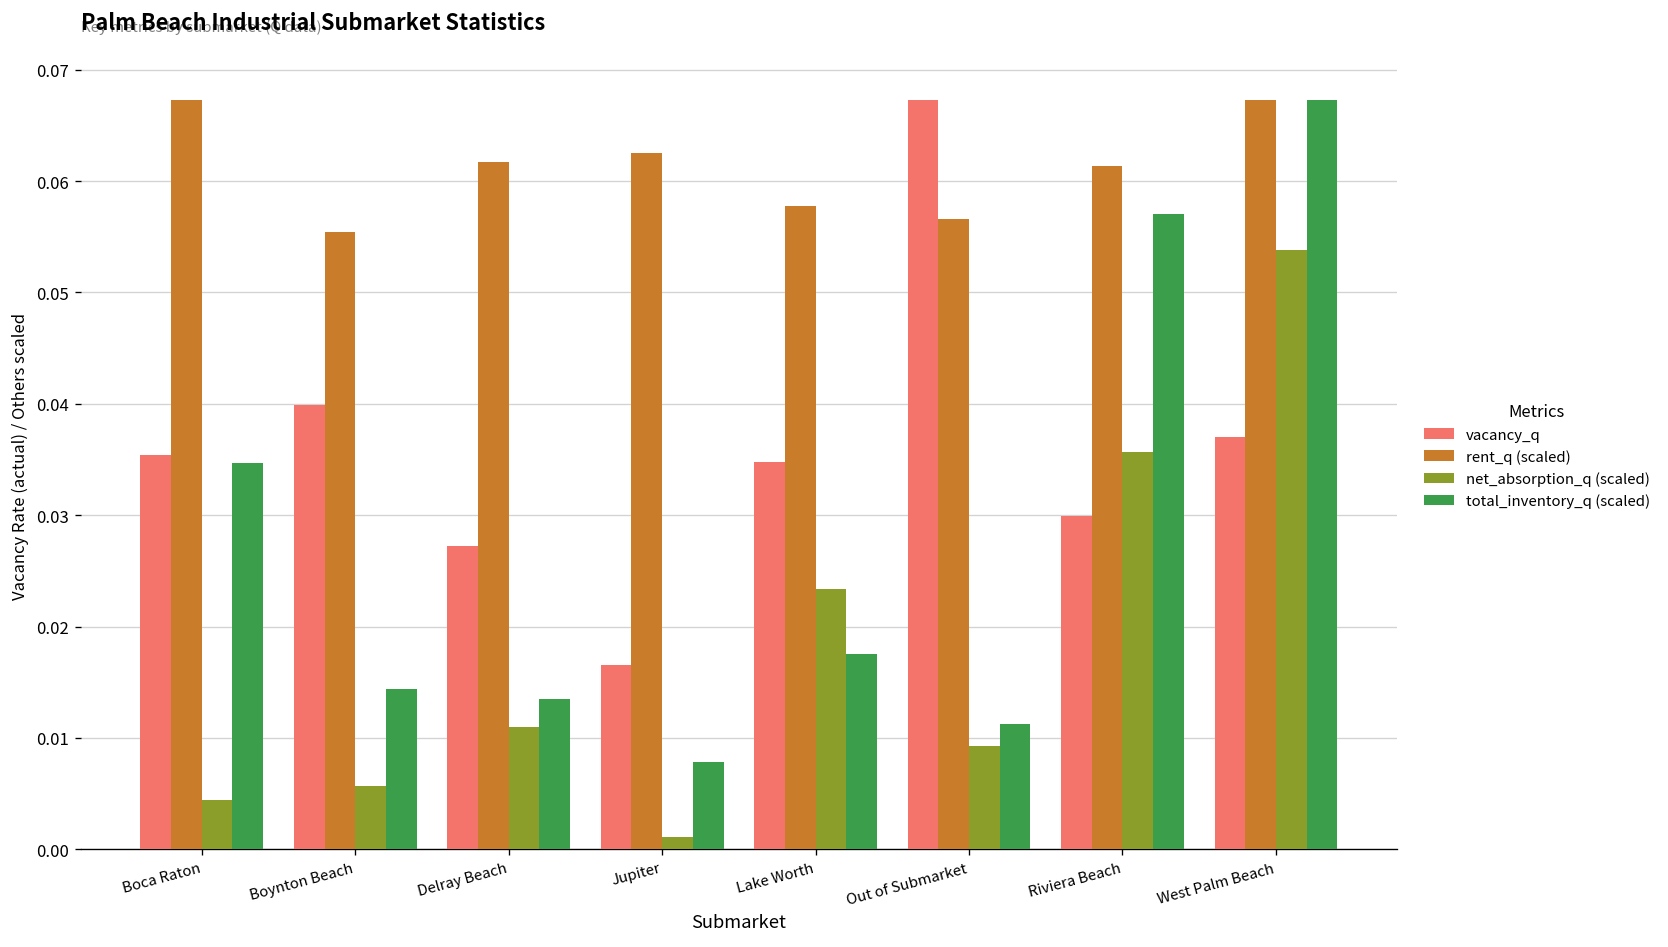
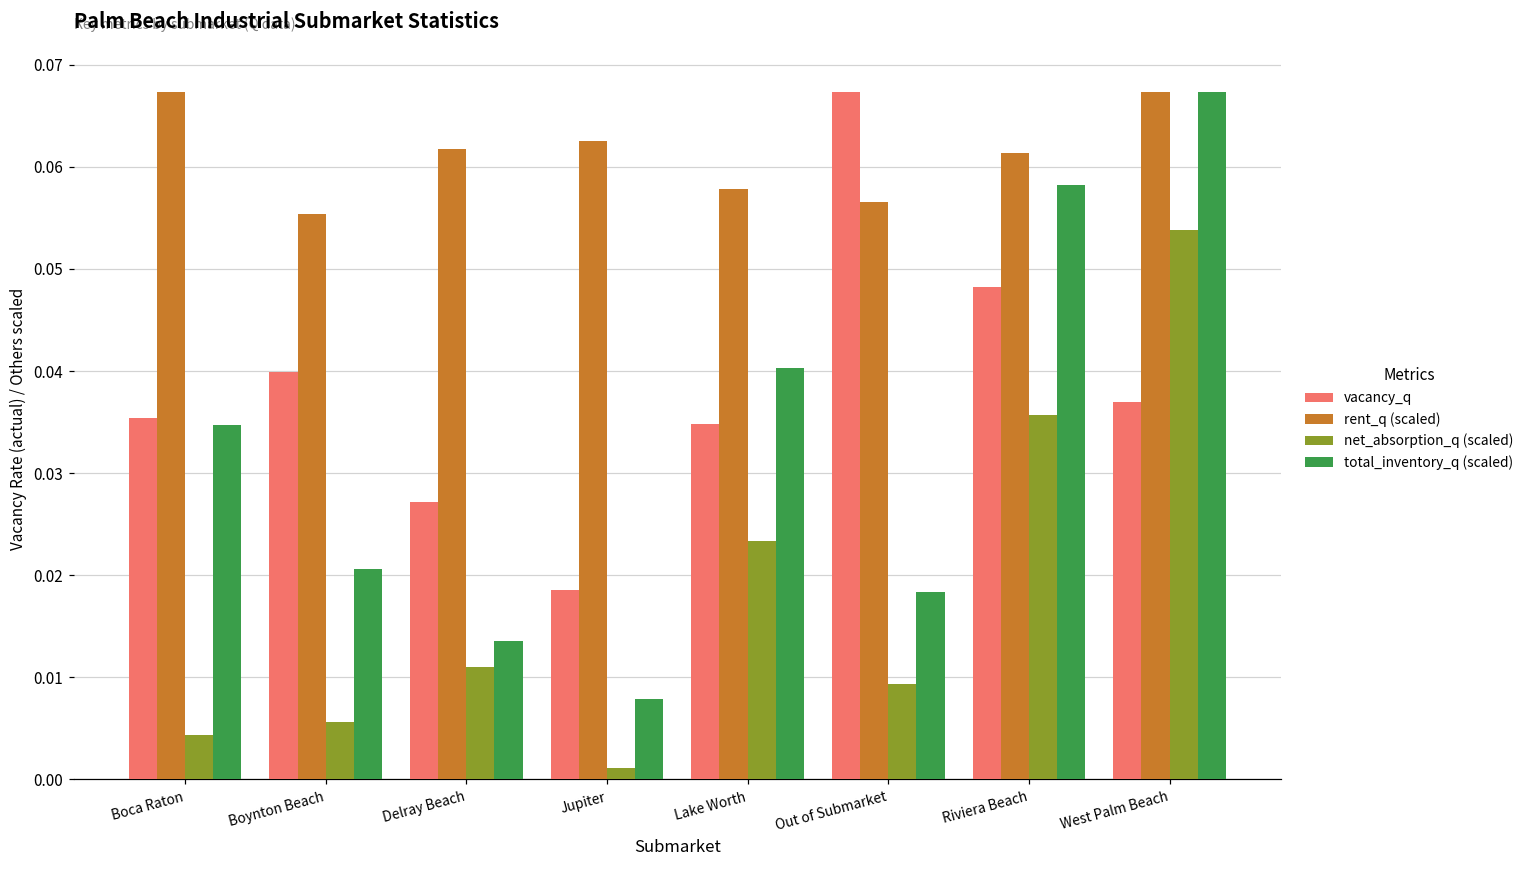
  {
    "vacancy_q": {
      "Boca Raton": 0.035,
      "Boynton Beach": 0.040,
      "Delray Beach": 0.027,
-     "Jupiter": 0.017,
+     "Jupiter": 0.019,
      "Lake Worth": 0.035,
      "Out of Submarket": 0.067,
-     "Riviera Beach": 0.030,
+     "Riviera Beach": 0.048,
      "West Palm Beach": 0.037
    },
    "rent_q (scaled)": {
      "Boca Raton": 0.067,
      "Boynton Beach": 0.055,
      "Delray Beach": 0.062,
      "Jupiter": 0.063,
      "Lake Worth": 0.058,
      "Out of Submarket": 0.057,
      "Riviera Beach": 0.061,
      "West Palm Beach": 0.067
    },
    "net_absorption_q (scaled)": {
      "Boca Raton": 0.004,
      "Boynton Beach": 0.006,
      "Delray Beach": 0.011,
      "Jupiter": 0.001,
      "Lake Worth": 0.023,
      "Out of Submarket": 0.009,
      "Riviera Beach": 0.036,
      "West Palm Beach": 0.054
    },
    "total_inventory_q (scaled)": {
      "Boca Raton": 0.035,
-     "Boynton Beach": 0.014,
+     "Boynton Beach": 0.021,
      "Delray Beach": 0.014,
      "Jupiter": 0.008,
-     "Lake Worth": 0.018,
-     "Out of Submarket": 0.011,
-     "Riviera Beach": 0.057,
+     "Lake Worth": 0.040,
+     "Out of Submarket": 0.018,
+     "Riviera Beach": 0.058,
      "West Palm Beach": 0.067
    }
  }
